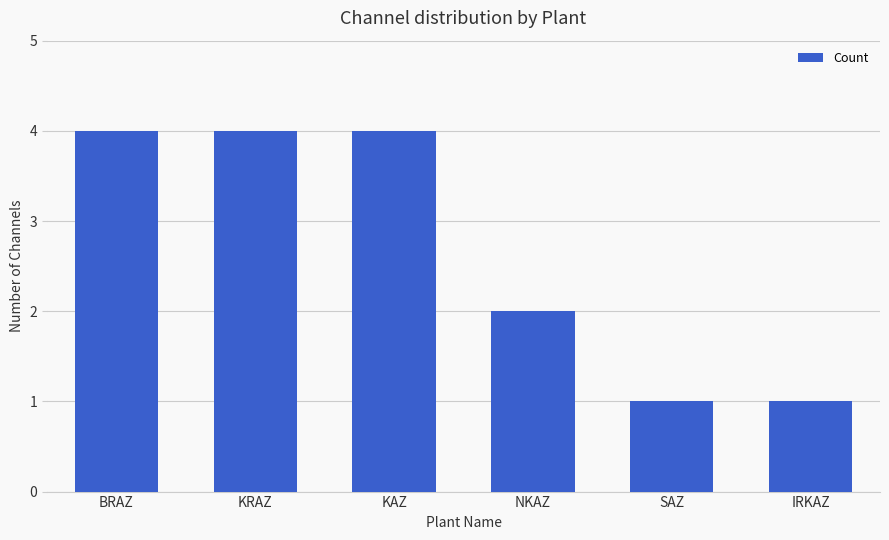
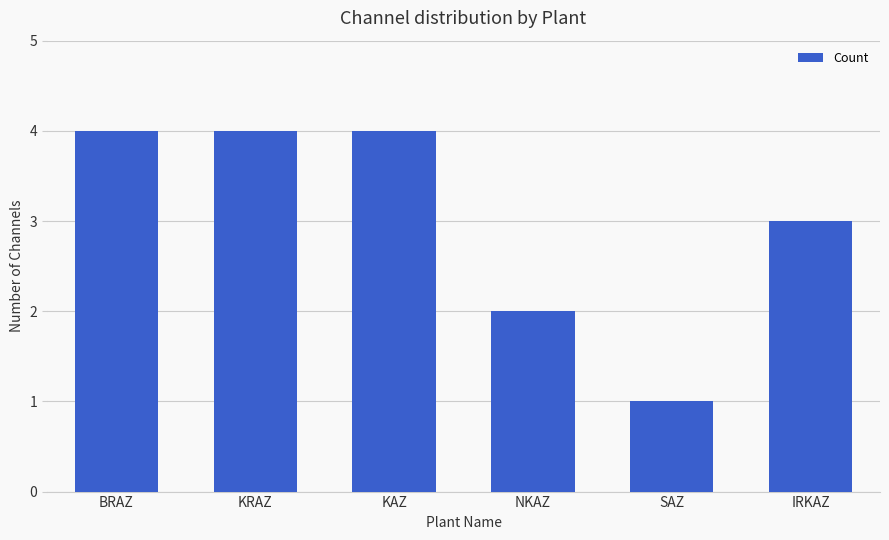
  {
    "BRAZ": 4,
    "KRAZ": 4,
    "KAZ": 4,
    "NKAZ": 2,
    "SAZ": 1,
-   "IRKAZ": 1
+   "IRKAZ": 3
  }
